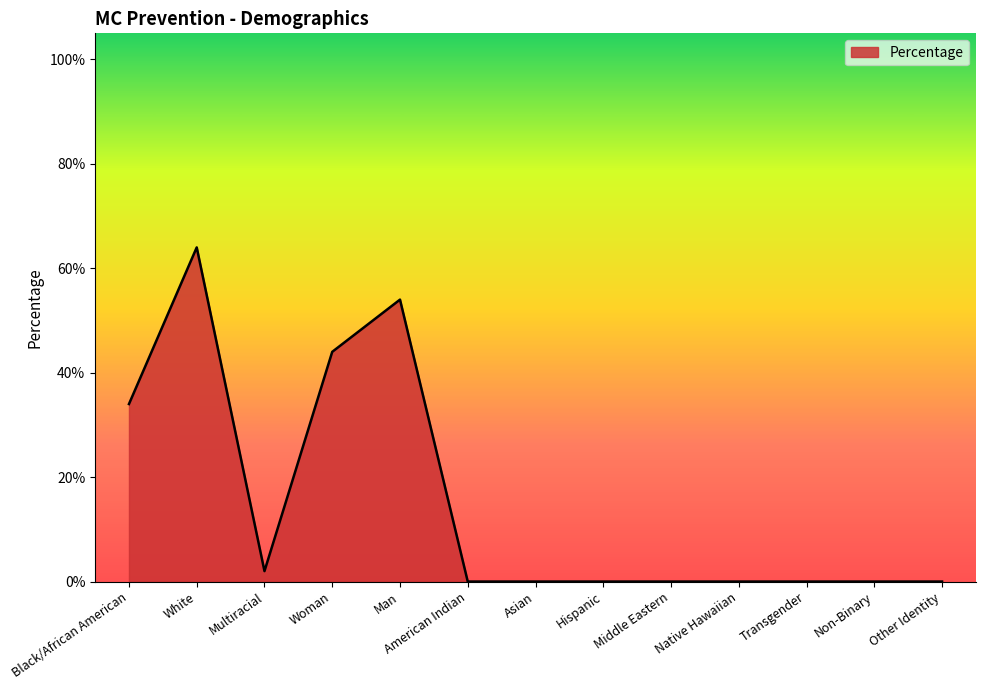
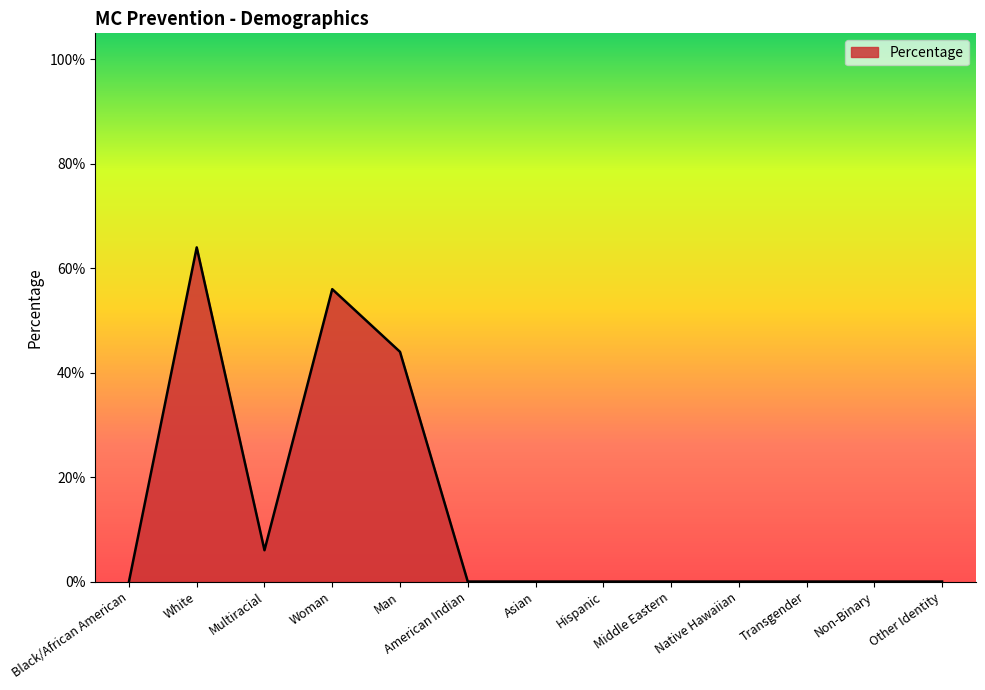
  {
-   "Black/African American": "34%",
+   "Black/African American": "0%",
    "White": "64%",
-   "Multiracial": "2%",
-   "Woman": "44%",
-   "Man": "54%",
+   "Multiracial": "6%",
+   "Woman": "56%",
+   "Man": "44%",
    "American Indian": "0%",
    "Asian": "0%",
    "Hispanic": "0%",
    "Middle Eastern": "0%",
    "Native Hawaiian": "0%",
    "Transgender": "0%",
    "Non-Binary": "0%",
    "Other Identity": "0%"
  }
